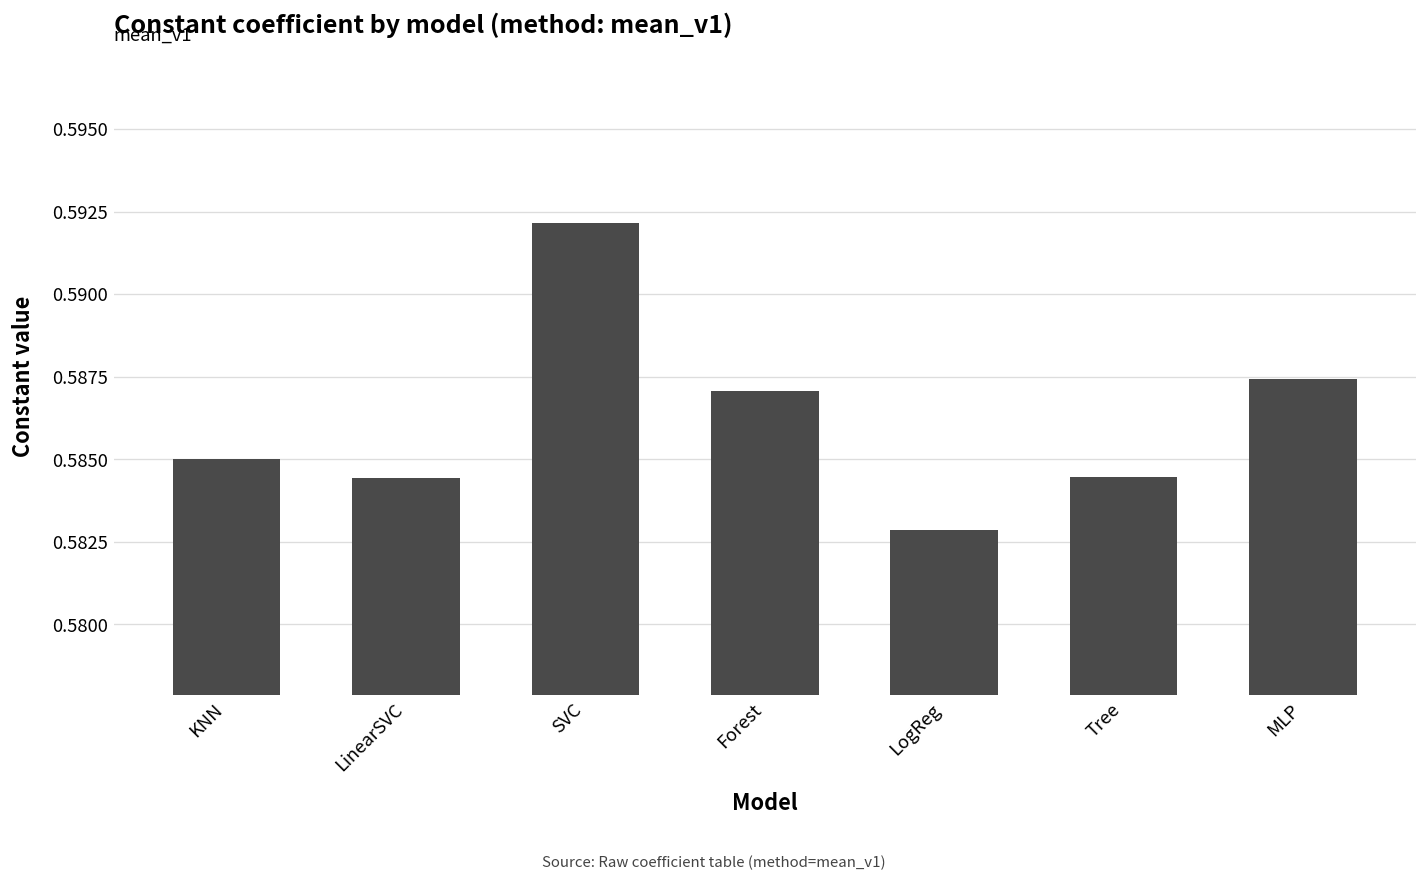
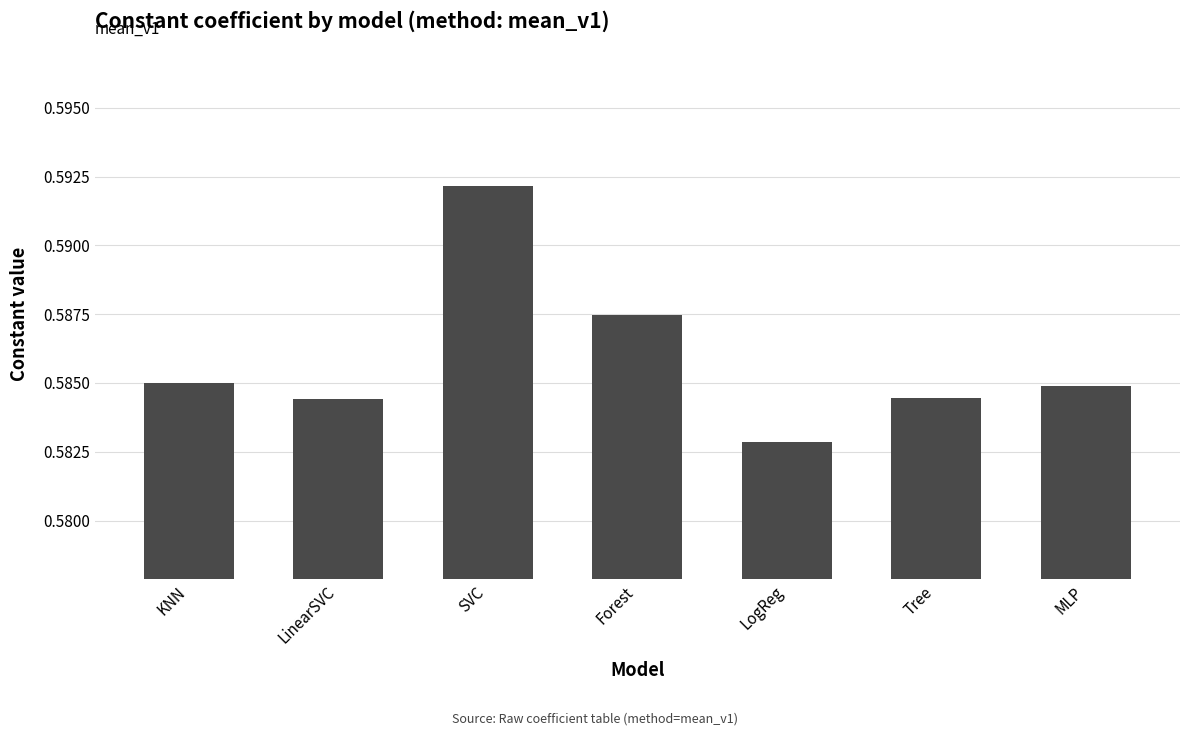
  {
    "KNN": 0.5850,
    "LinearSVC": 0.5844,
    "SVC": 0.5922,
-   "Forest": 0.5871,
+   "Forest": 0.5875,
    "LogReg": 0.5829,
    "Tree": 0.5845,
-   "MLP": 0.5874
+   "MLP": 0.5849
  }
